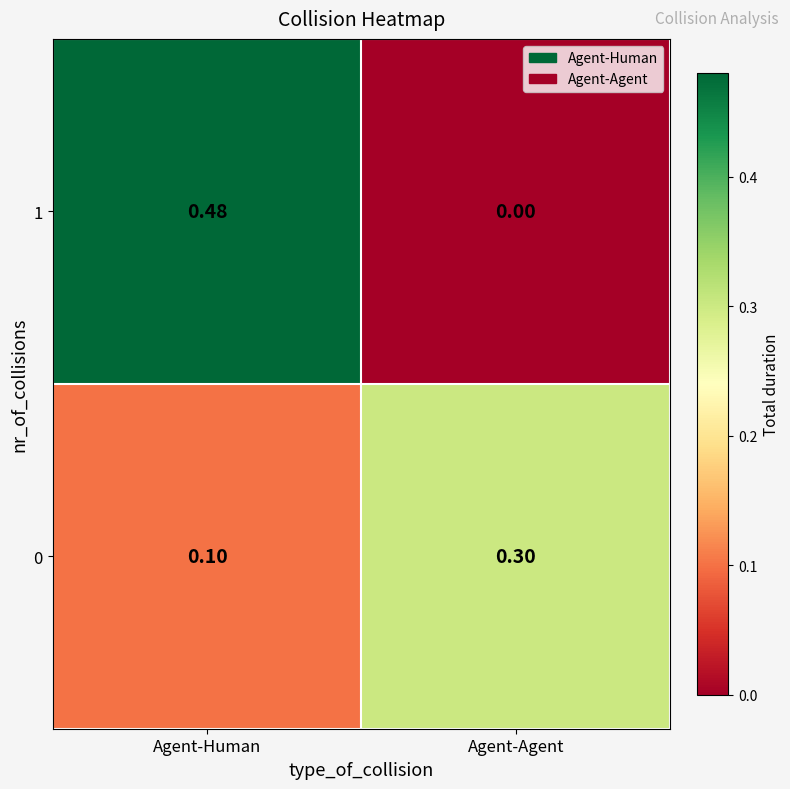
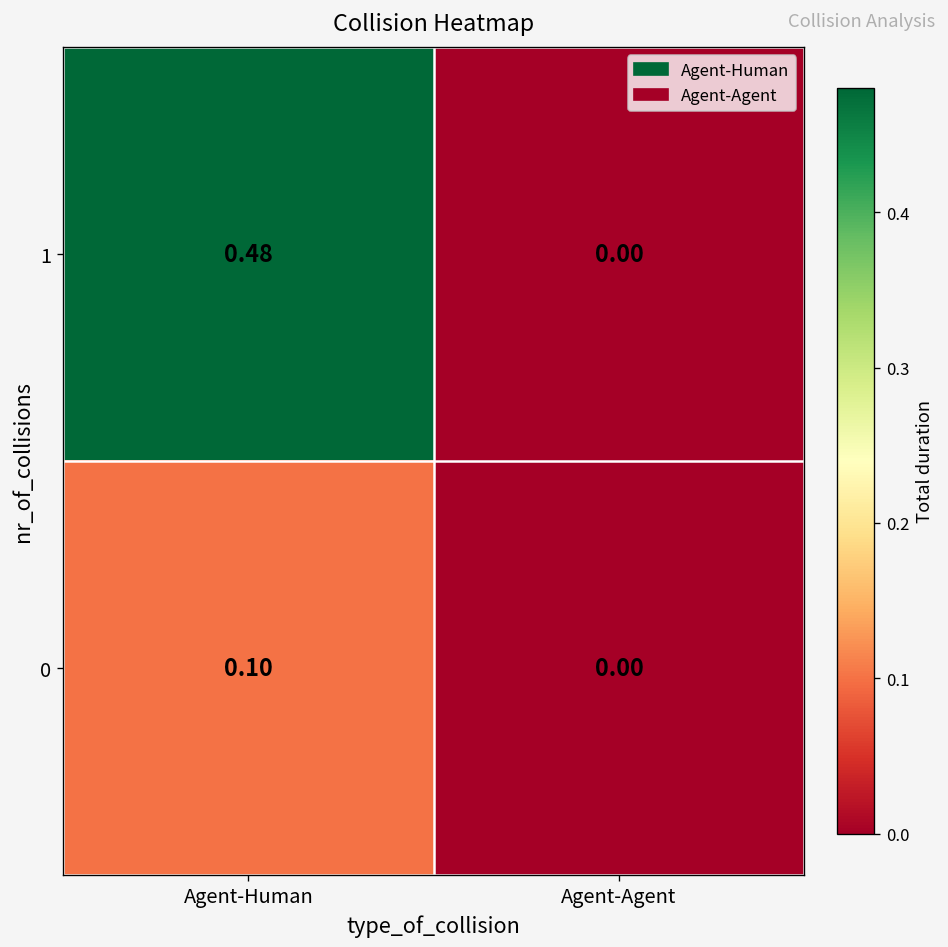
  {
    "1": {
      "Agent-Human": 0.48,
      "Agent-Agent": 0.00
    },
    "0": {
      "Agent-Human": 0.10,
-     "Agent-Agent": 0.30
+     "Agent-Agent": 0.00
    }
  }
